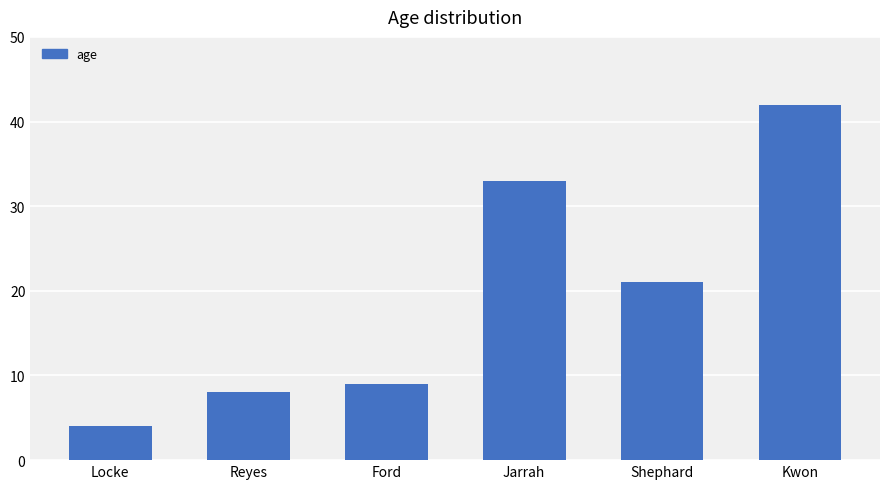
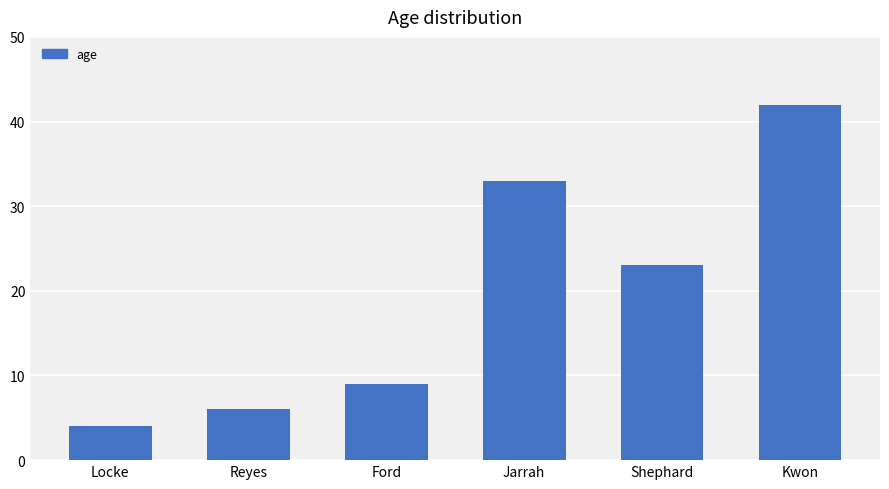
  {
    "Locke": 4,
-   "Reyes": 8,
+   "Reyes": 6,
    "Ford": 9,
    "Jarrah": 33,
-   "Shephard": 21,
+   "Shephard": 23,
    "Kwon": 42
  }
